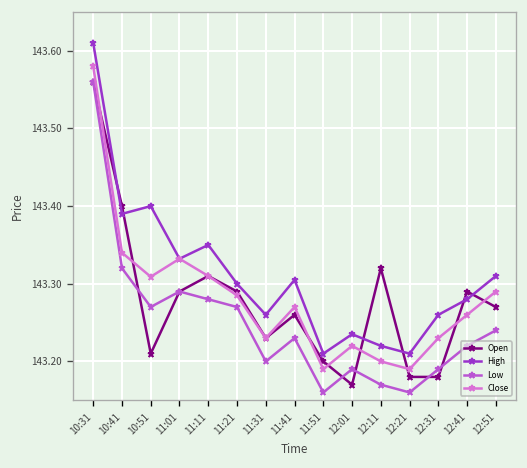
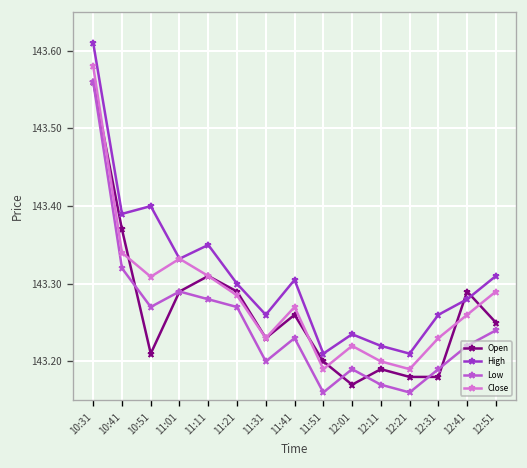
  {
    "Open": {
-     "10:41": 143.40,
+     "10:41": 143.37,
      "10:51": 143.21,
      "11:21": 143.29,
      "11:41": 143.26,
      "11:51": 143.20,
      "12:01": 143.17,
-     "12:11": 143.32,
+     "12:11": 143.19,
      "12:21": 143.18,
      "12:31": 143.18,
      "12:41": 143.29,
-     "12:51": 143.27
+     "12:51": 143.25
    }
  }
